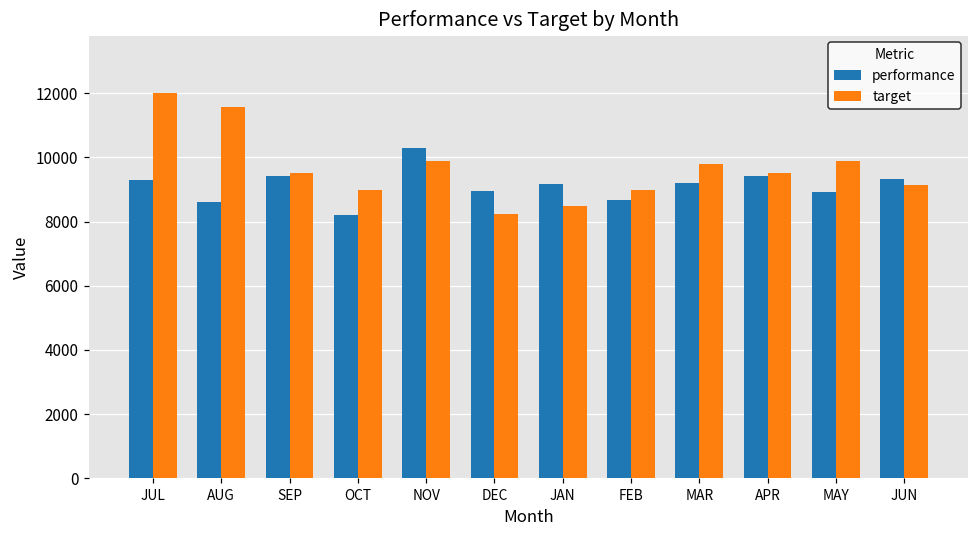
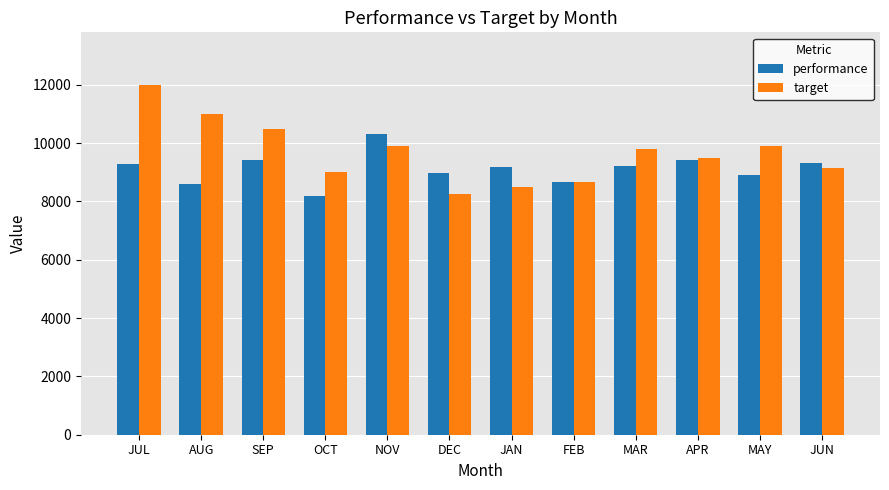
  {
    "performance": {
      "JUL": 9300,
      "AUG": 8600,
      "SEP": 9400,
      "OCT": 8200,
      "NOV": 10300,
      "DEC": 9000,
      "JAN": 9200,
      "FEB": 8700,
      "MAR": 9200,
      "APR": 9400,
      "MAY": 8900,
      "JUN": 9300
    },
    "target": {
      "JUL": 12000,
-     "AUG": 11600,
-     "SEP": 9500,
+     "AUG": 11000,
+     "SEP": 10500,
      "OCT": 9000,
      "NOV": 9900,
      "DEC": 8200,
      "JAN": 8500,
-     "FEB": 9000,
+     "FEB": 8700,
      "MAR": 9800,
      "APR": 9500,
      "MAY": 9900,
      "JUN": 9200
    }
  }
